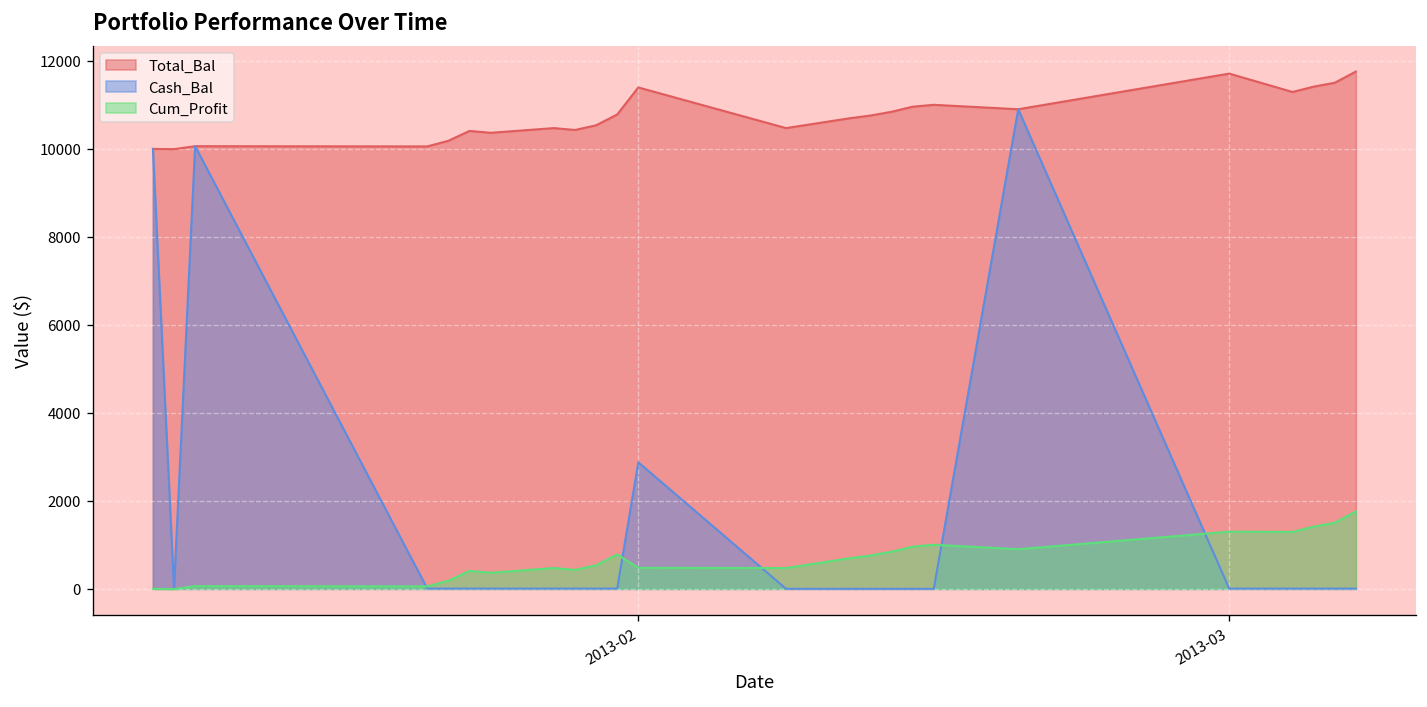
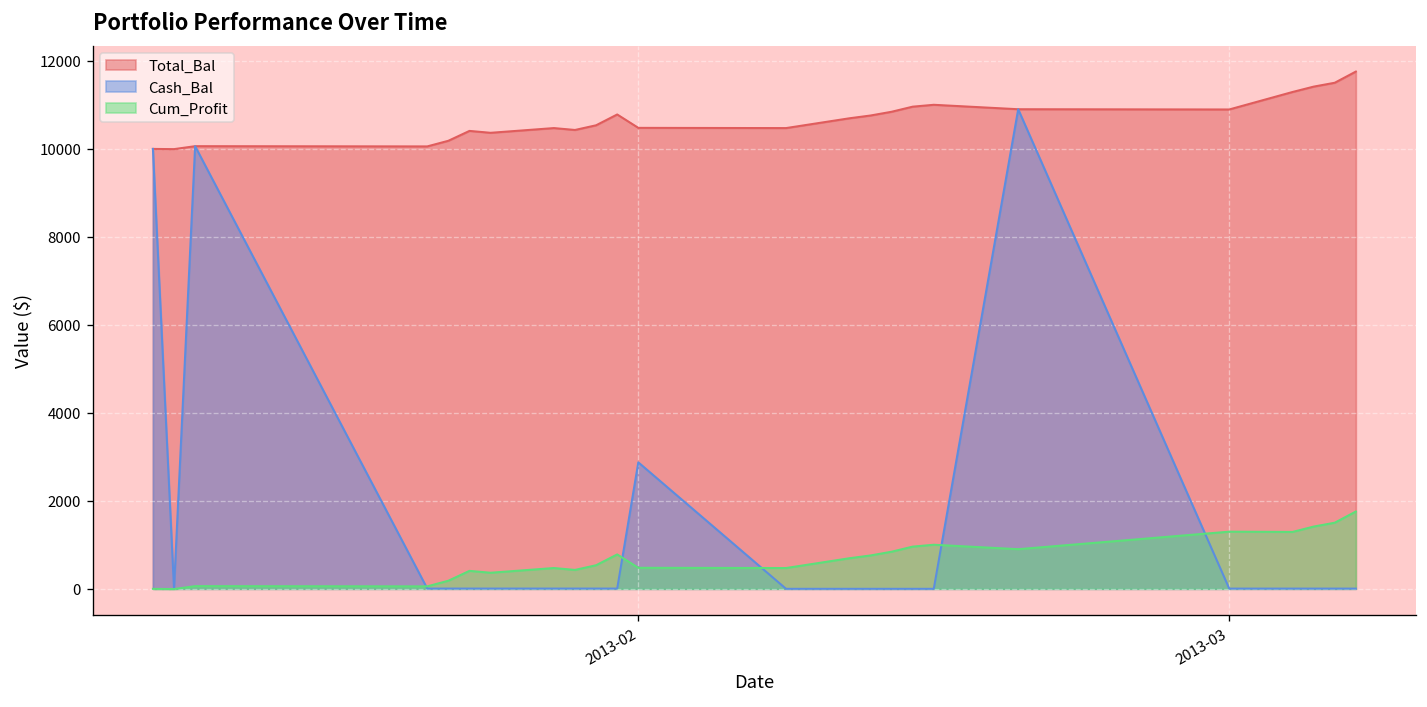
  {
    "Total_Bal": {
-     "2013-02": 11400,
-     "2013-03": 11700
+     "2013-02": 10500,
+     "2013-03": 10900
    },
    "Cash_Bal": {
      "2013-02": 2900,
      "2013-03": 0
    },
    "Cum_Profit": {
      "2013-02": 500,
      "2013-03": 1300
    }
  }
